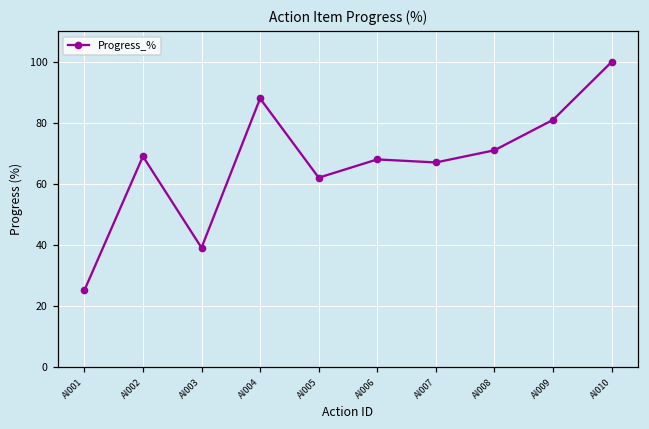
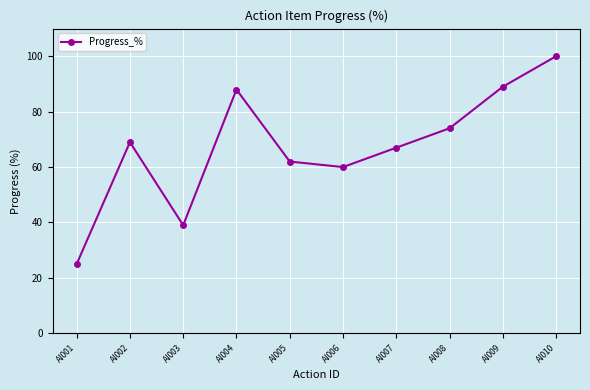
  {
    "AI001": 25,
    "AI002": 69,
    "AI003": 39,
    "AI004": 88,
    "AI005": 62,
-   "AI006": 68,
+   "AI006": 60,
    "AI007": 67,
-   "AI008": 71,
-   "AI009": 81,
+   "AI008": 74,
+   "AI009": 89,
    "AI010": 100
  }
